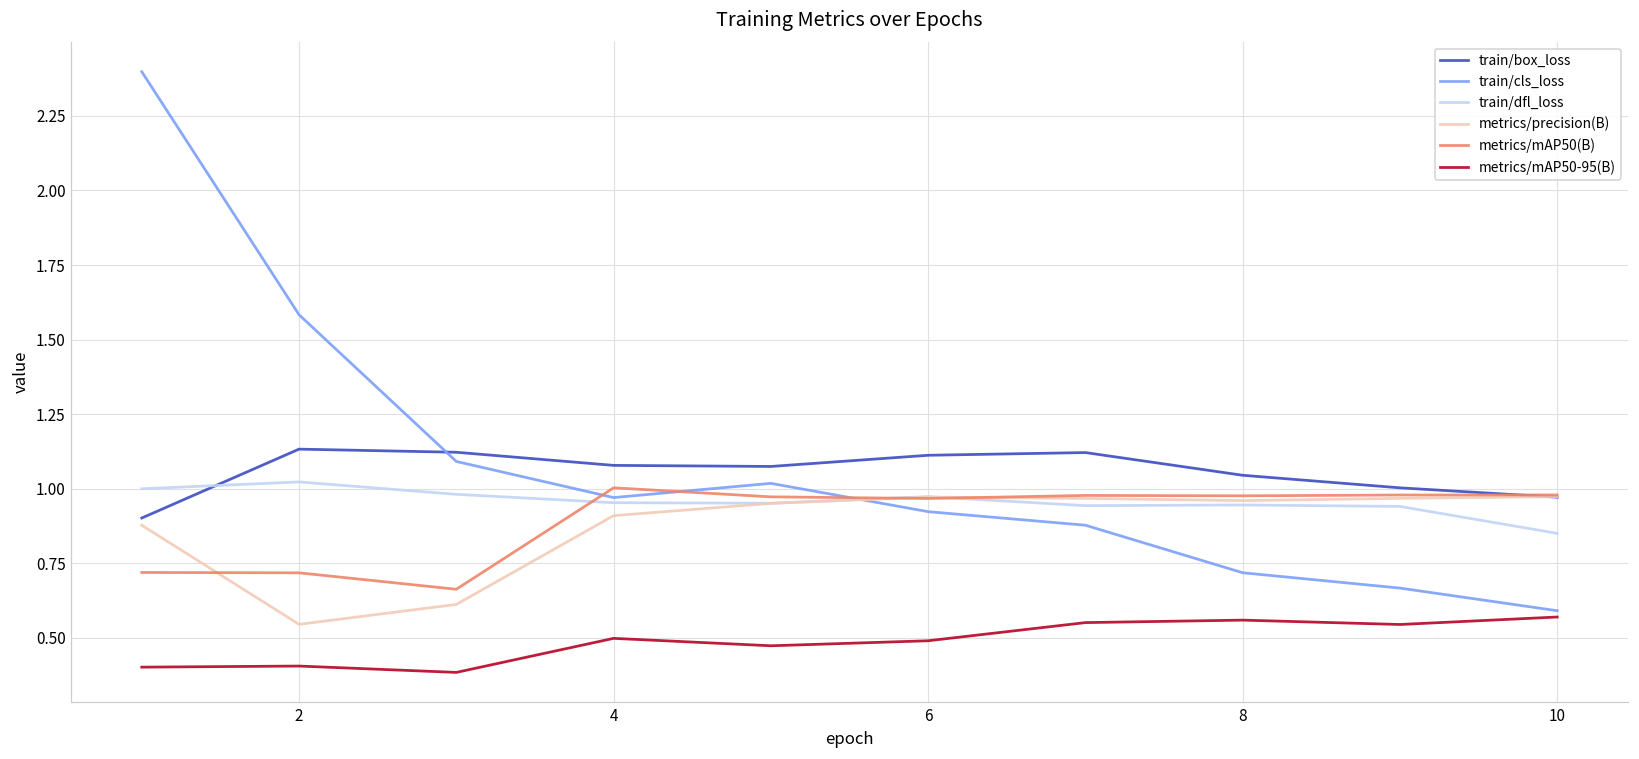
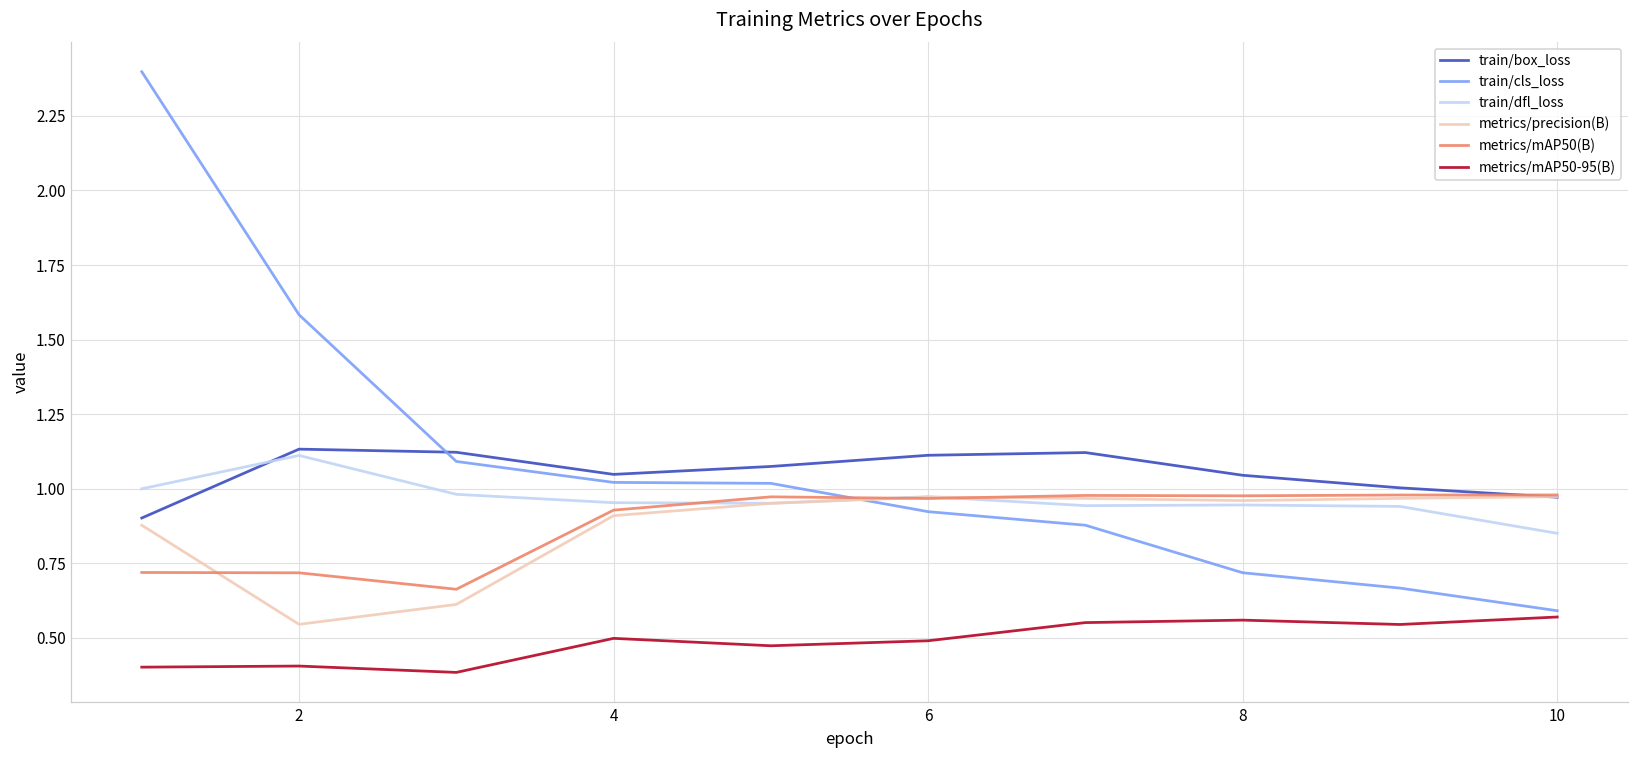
  {
    "train/box_loss": {
      "2": 1.13,
-     "4": 1.08,
+     "4": 1.05,
      "6": 1.11,
      "8": 1.04
    },
    "train/cls_loss": {
      "2": 1.58,
-     "4": 0.97,
+     "4": 1.02,
      "6": 0.92,
      "8": 0.72,
      "10": 0.59
    },
    "train/dfl_loss": {
-     "2": 1.02,
+     "2": 1.11,
      "4": 0.95,
      "8": 0.94,
      "10": 0.85
    },
    "metrics/precision(B)": {
      "2": 0.54,
      "4": 0.91,
      "8": 0.96
    },
    "metrics/mAP50(B)": {
      "2": 0.72,
-     "4": 1.00,
+     "4": 0.93,
      "8": 0.98
    },
    "metrics/mAP50-95(B)": {
      "2": 0.40,
      "4": 0.50,
      "6": 0.49,
      "8": 0.56,
      "10": 0.57
    }
  }
